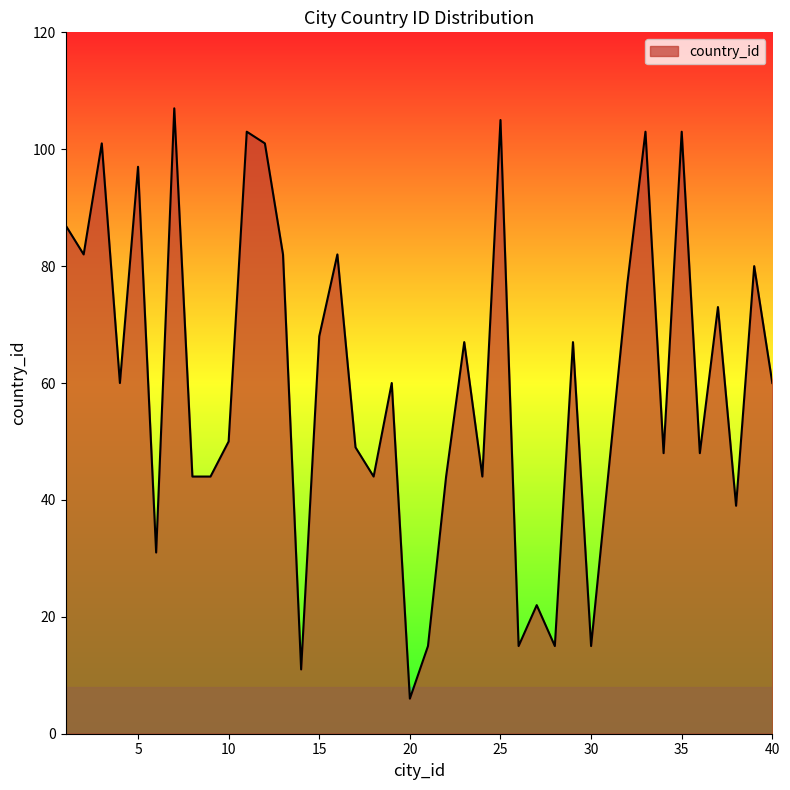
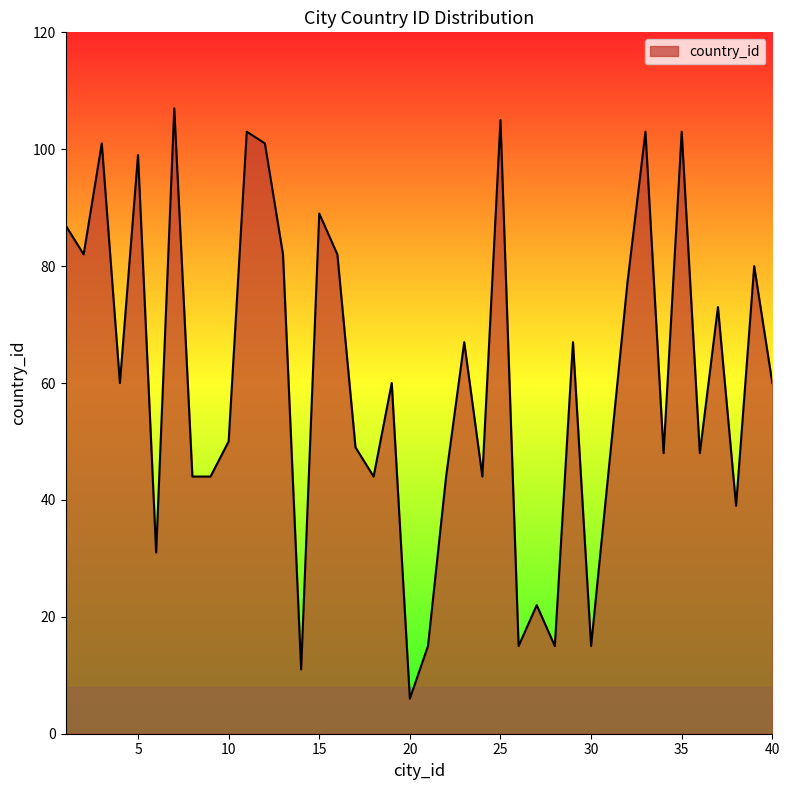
  {
-   "5": 97,
+   "5": 99,
    "10": 50,
-   "15": 68,
+   "15": 89,
    "25": 105,
    "30": 15,
    "35": 103,
    "40": 60
  }
